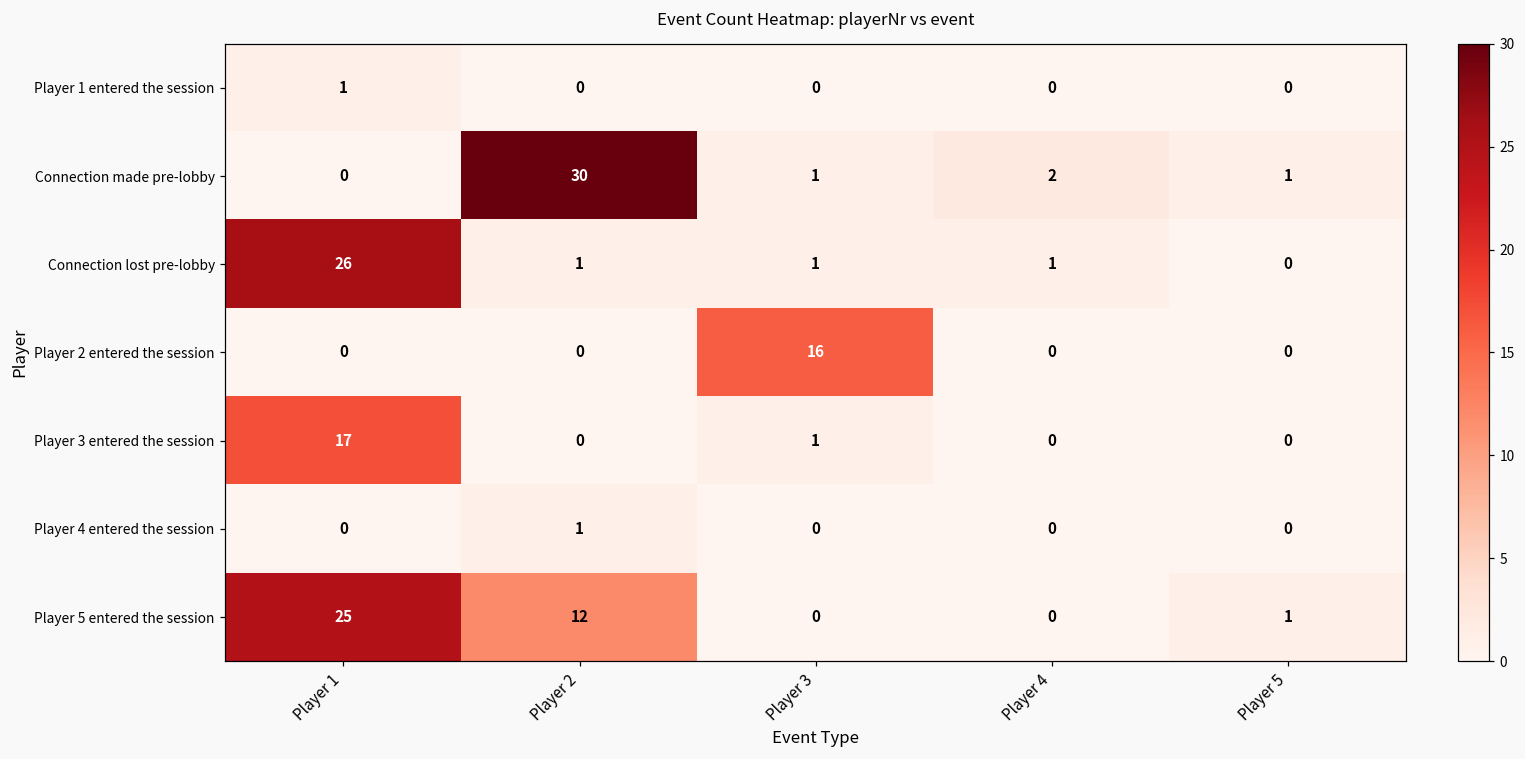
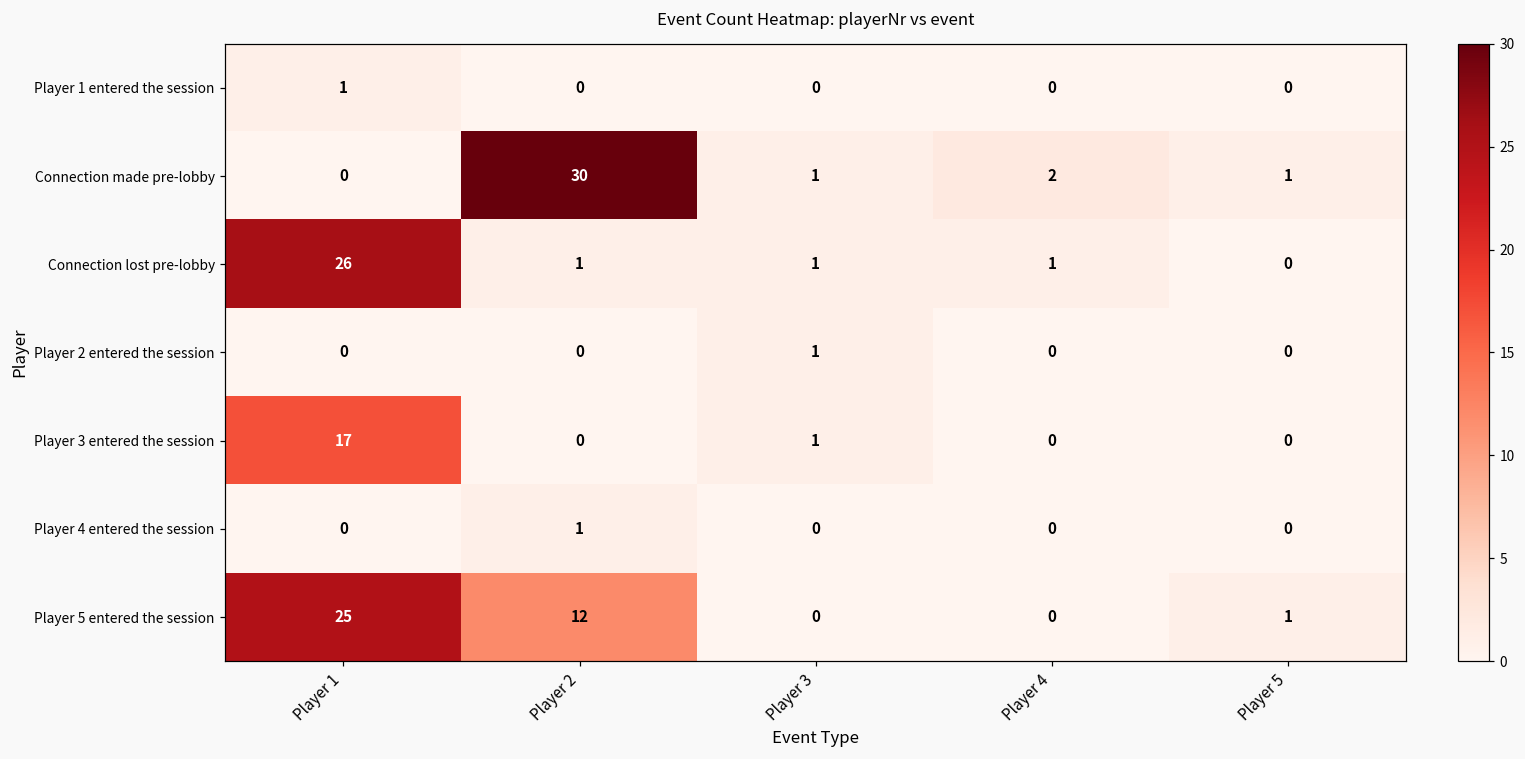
  {
    "Player 1 entered the session": {
      "Player 1": 1,
      "Player 2": 0,
      "Player 3": 0,
      "Player 4": 0,
      "Player 5": 0
    },
    "Connection made pre-lobby": {
      "Player 1": 0,
      "Player 2": 30,
      "Player 3": 1,
      "Player 4": 2,
      "Player 5": 1
    },
    "Connection lost pre-lobby": {
      "Player 1": 26,
      "Player 2": 1,
      "Player 3": 1,
      "Player 4": 1,
      "Player 5": 0
    },
    "Player 2 entered the session": {
      "Player 1": 0,
      "Player 2": 0,
-     "Player 3": 16,
+     "Player 3": 1,
      "Player 4": 0,
      "Player 5": 0
    },
    "Player 3 entered the session": {
      "Player 1": 17,
      "Player 2": 0,
      "Player 3": 1,
      "Player 4": 0,
      "Player 5": 0
    },
    "Player 4 entered the session": {
      "Player 1": 0,
      "Player 2": 1,
      "Player 3": 0,
      "Player 4": 0,
      "Player 5": 0
    },
    "Player 5 entered the session": {
      "Player 1": 25,
      "Player 2": 12,
      "Player 3": 0,
      "Player 4": 0,
      "Player 5": 1
    }
  }
